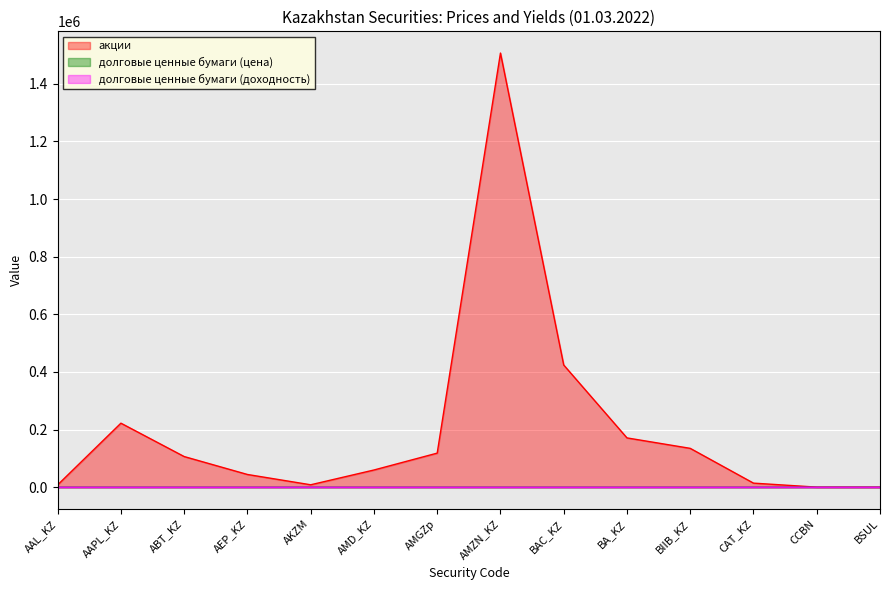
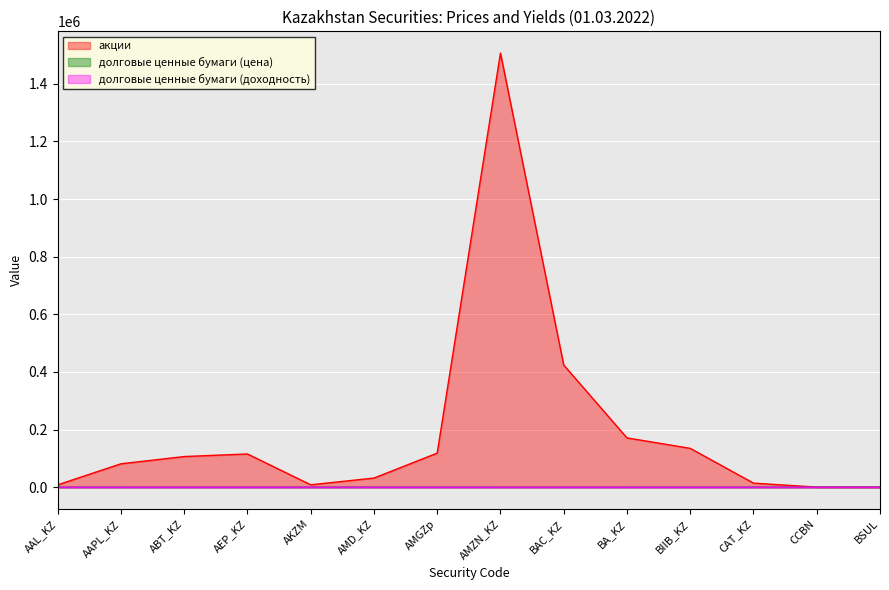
  {
    "акции": {
-     "AAPL_KZ": 220000,
+     "AAPL_KZ": 80000,
      "ABT_KZ": 110000,
-     "AEP_KZ": 40000,
-     "AMD_KZ": 60000,
+     "AEP_KZ": 120000,
+     "AMD_KZ": 30000,
      "AMGZp": 120000,
      "AMZN_KZ": 1510000,
      "BAC_KZ": 420000,
      "BA_KZ": 170000,
      "BIIB_KZ": 130000,
      "CAT_KZ": 10000
    },
    "долговые ценные бумаги (доходность)": {
      "AAPL_KZ": 0,
      "ABT_KZ": 0,
      "AEP_KZ": 0,
      "AMD_KZ": 0,
      "AMGZp": 0,
      "AMZN_KZ": 0,
      "BAC_KZ": 0,
      "BA_KZ": 0,
      "BIIB_KZ": 0,
      "CAT_KZ": 0
    }
  }
